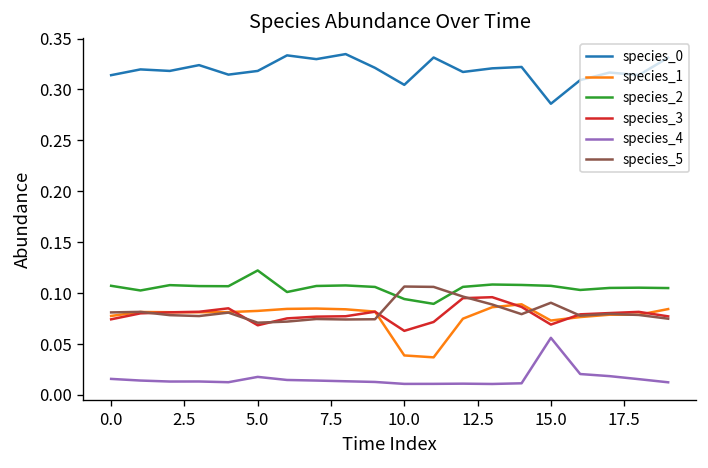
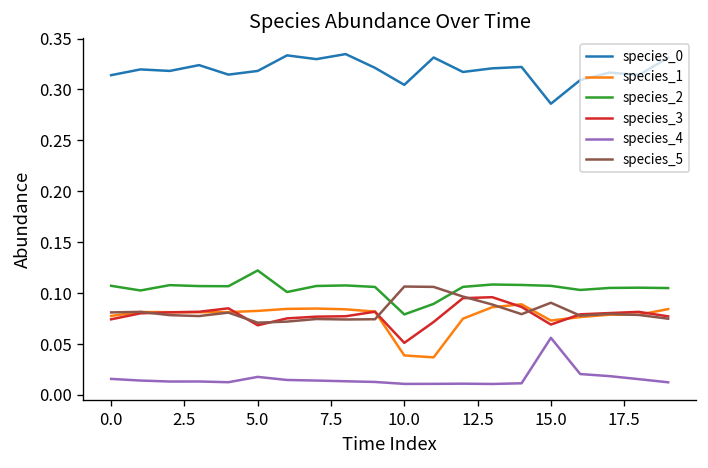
  {
    "species_0": {
      "0.0": 0.31,
      "5.0": 0.32,
      "10.0": 0.30,
      "15.0": 0.29
    },
    "species_1": {
      "0.0": 0.08,
      "5.0": 0.08,
      "10.0": 0.04,
      "15.0": 0.07
    },
    "species_2": {
      "0.0": 0.11,
      "5.0": 0.12,
-     "10.0": 0.09,
+     "10.0": 0.08,
      "15.0": 0.11
    },
    "species_3": {
      "0.0": 0.07,
-     "10.0": 0.06,
+     "10.0": 0.05,
      "15.0": 0.07
    },
    "species_4": {
      "0.0": 0.02,
      "5.0": 0.02,
      "10.0": 0.01,
      "15.0": 0.06
    },
    "species_5": {
      "0.0": 0.08,
      "10.0": 0.11,
      "15.0": 0.09
    }
  }
